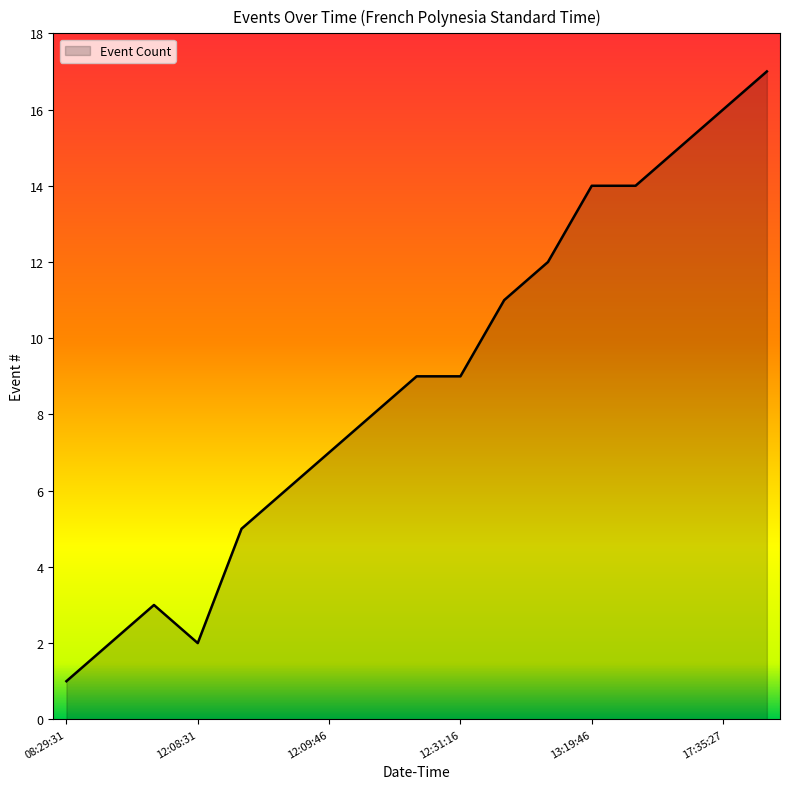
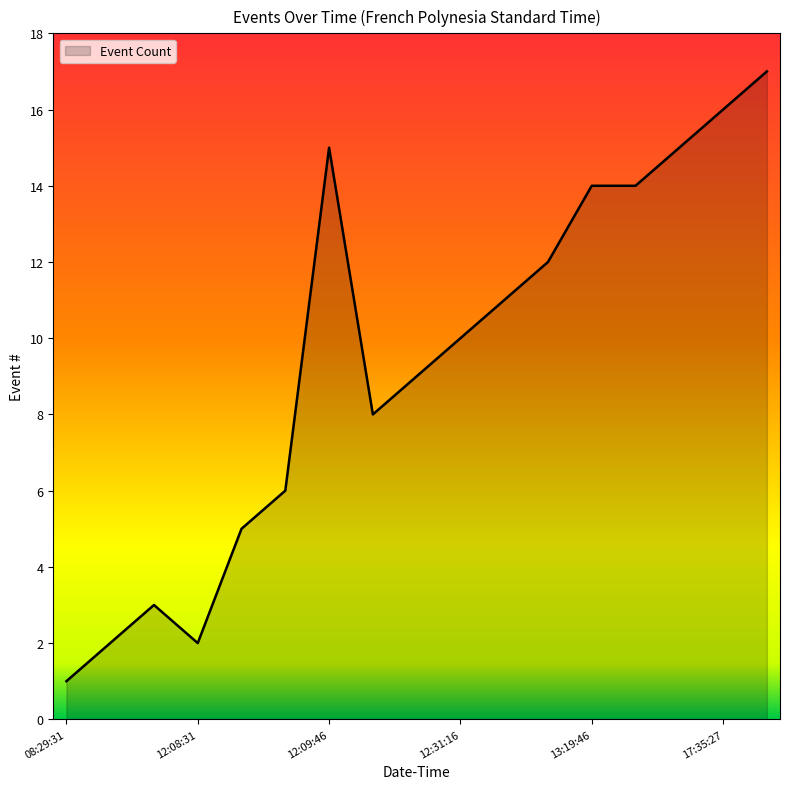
  {
    "08:29:31": 1,
    "12:08:31": 2,
-   "12:09:46": 7,
-   "12:31:16": 9,
+   "12:09:46": 15,
+   "12:31:16": 10,
    "13:19:46": 14,
    "17:35:27": 16
  }
